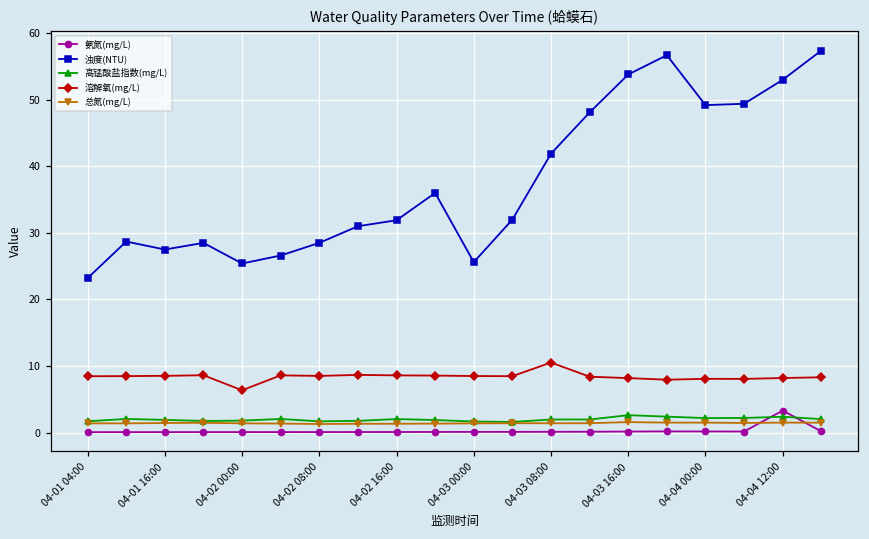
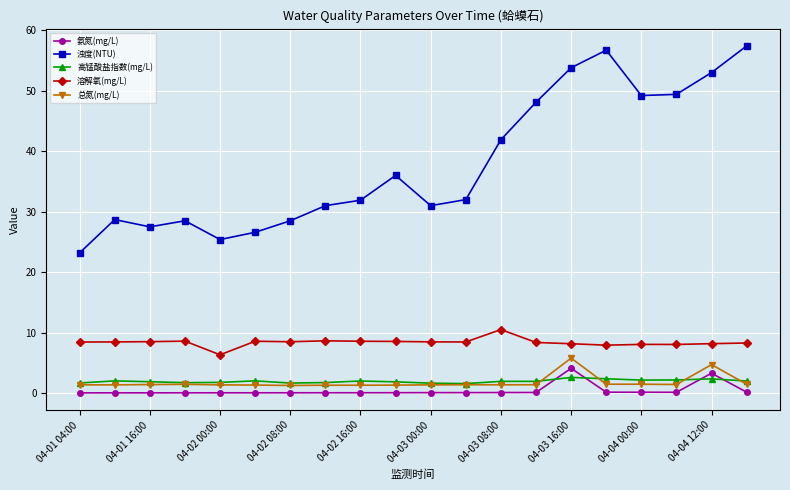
  {
    "氨氮(mg/L)": {
      "04-01 04:00": 0,
      "04-01 16:00": 0,
      "04-02 00:00": 0,
      "04-02 08:00": 0,
      "04-02 16:00": 0,
      "04-03 00:00": 0,
      "04-03 08:00": 0,
-     "04-03 16:00": 0,
+     "04-03 16:00": 4,
      "04-04 00:00": 0,
      "04-04 12:00": 3
    },
    "浊度(NTU)": {
      "04-01 04:00": 23,
      "04-01 16:00": 28,
      "04-02 00:00": 25,
      "04-02 08:00": 29,
      "04-02 16:00": 32,
-     "04-03 00:00": 26,
+     "04-03 00:00": 31,
      "04-03 08:00": 42,
      "04-03 16:00": 54,
      "04-04 00:00": 49,
      "04-04 12:00": 53
    },
    "高锰酸盐指数(mg/L)": {
      "04-01 16:00": 2,
      "04-02 16:00": 2,
      "04-03 08:00": 2,
      "04-03 16:00": 3,
      "04-04 00:00": 2,
      "04-04 12:00": 2
    },
    "溶解氧(mg/L)": {
      "04-01 04:00": 8,
      "04-01 16:00": 9,
      "04-02 00:00": 6,
      "04-02 08:00": 9,
      "04-02 16:00": 9,
      "04-03 00:00": 8,
      "04-03 08:00": 11,
      "04-03 16:00": 8,
      "04-04 00:00": 8,
      "04-04 12:00": 8
    },
    "总氮(mg/L)": {
      "04-01 16:00": 1,
      "04-02 16:00": 1,
      "04-03 08:00": 1,
-     "04-03 16:00": 2,
+     "04-03 16:00": 6,
      "04-04 00:00": 1,
-     "04-04 12:00": 1
+     "04-04 12:00": 5
    }
  }
